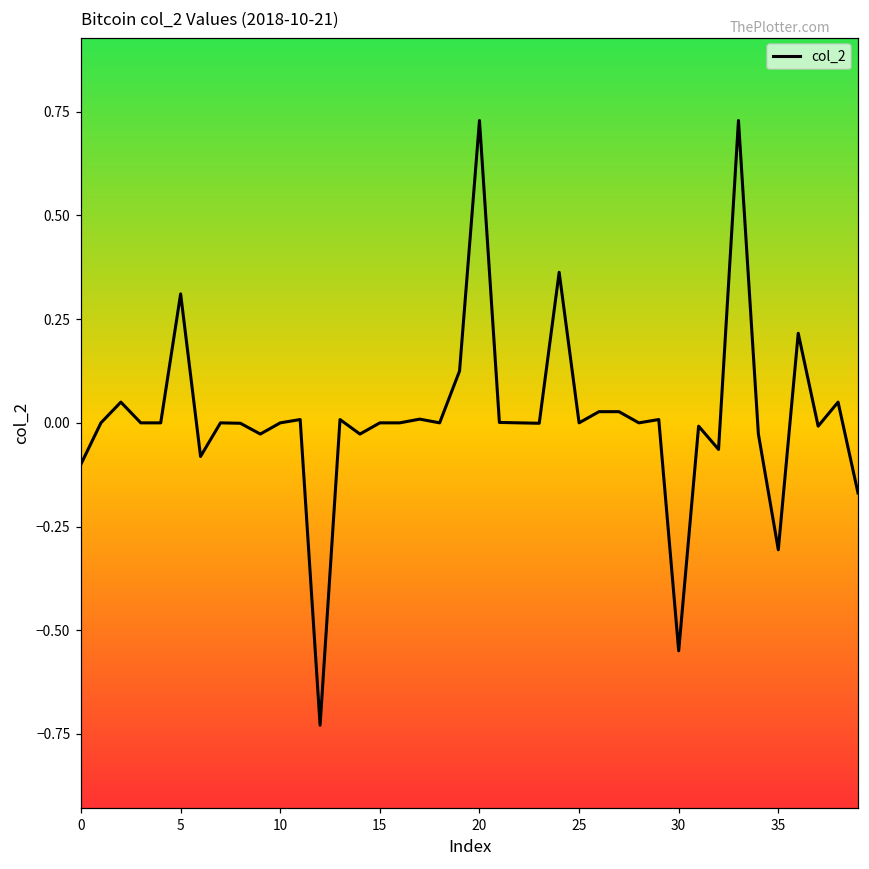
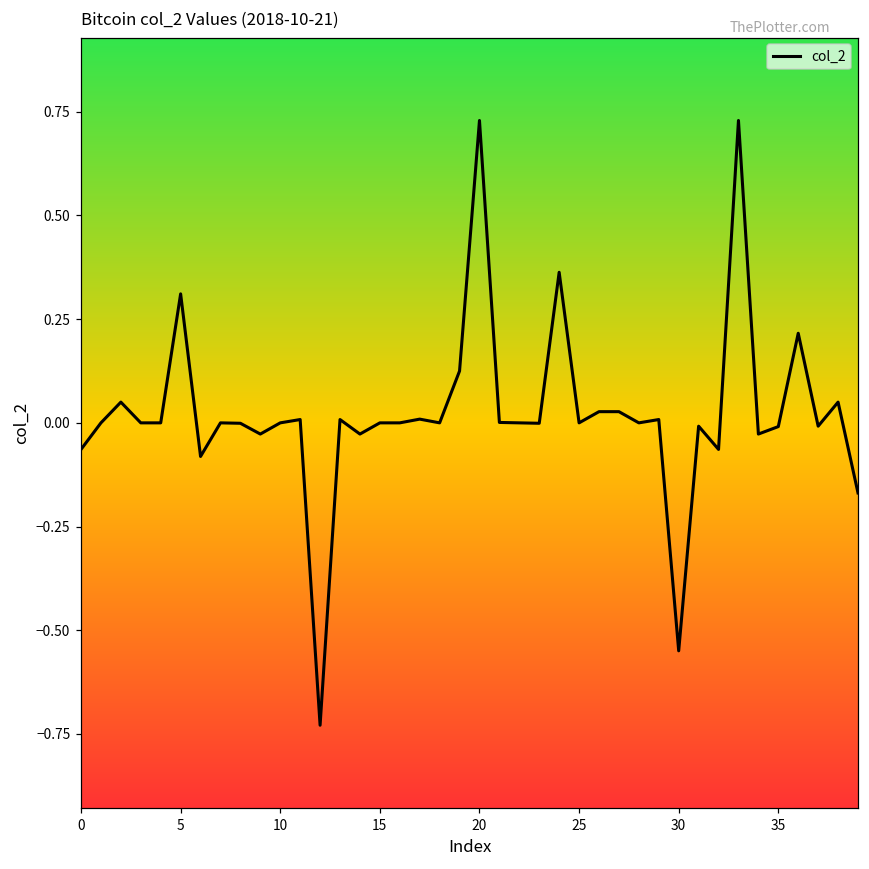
  {
-   "0": -0.10,
+   "0": -0.06,
    "5": 0.31,
    "10": 0.00,
    "15": 0.00,
    "20": 0.73,
    "25": 0.00,
    "30": -0.55,
-   "35": -0.31
+   "35": -0.01
  }
